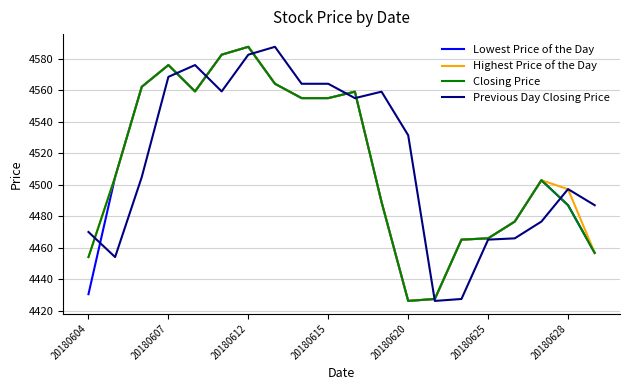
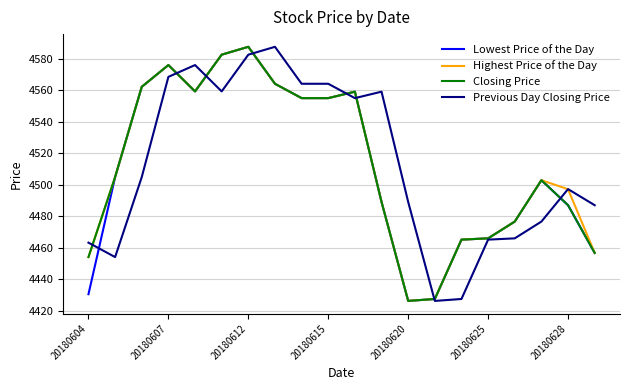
  {
    "Lowest Price of the Day": {
      "20180604": 4431
    },
    "Previous Day Closing Price": {
-     "20180604": 4470,
+     "20180604": 4463,
      "20180607": 4569,
      "20180612": 4583,
      "20180615": 4564,
-     "20180620": 4531
+     "20180620": 4489
    }
  }
